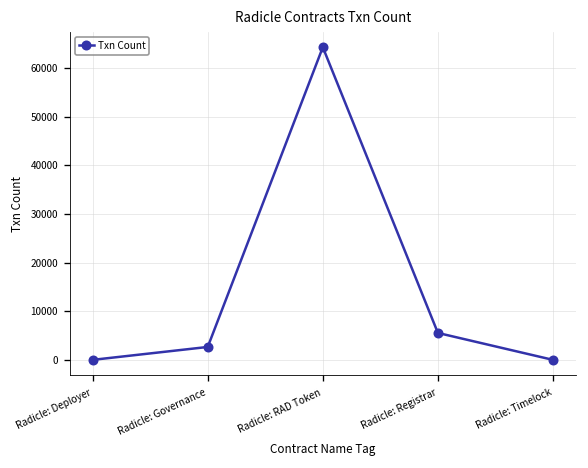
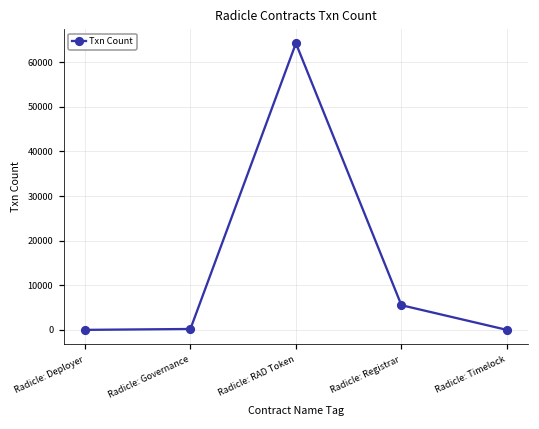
  {
    "Radicle: Deployer": 0,
-   "Radicle: Governance": 3000,
+   "Radicle: Governance": 0,
    "Radicle: RAD Token": 64000,
    "Radicle: Registrar": 6000,
    "Radicle: Timelock": 0
  }
